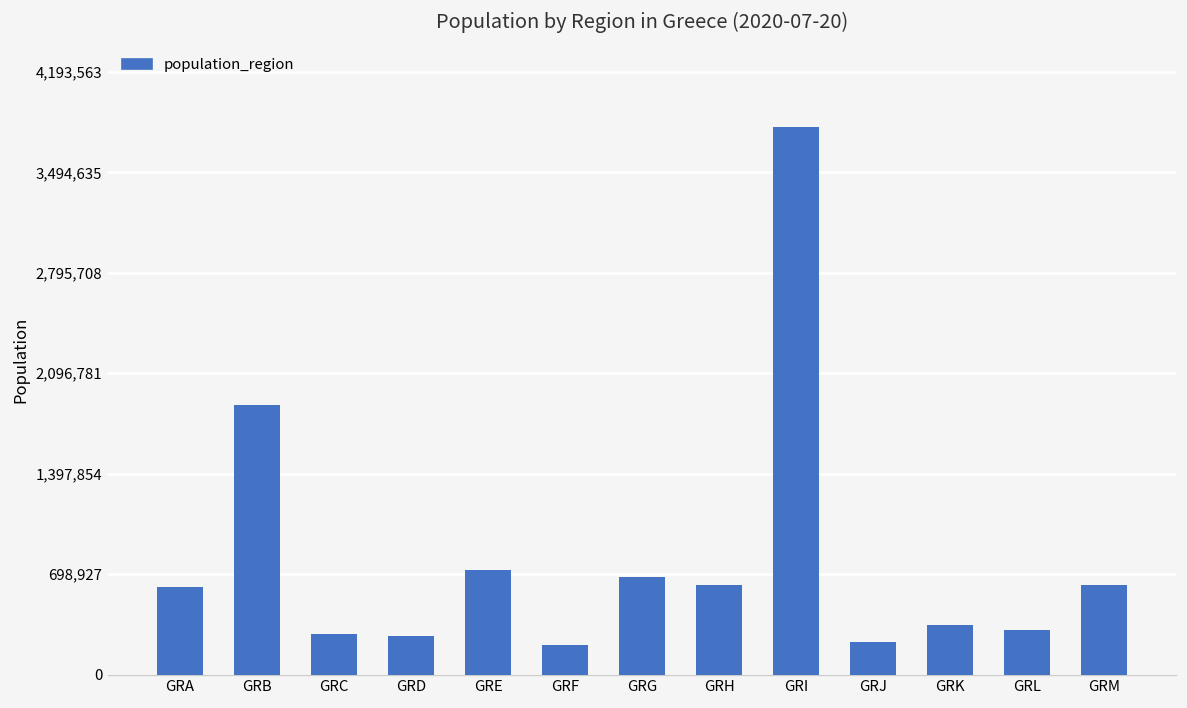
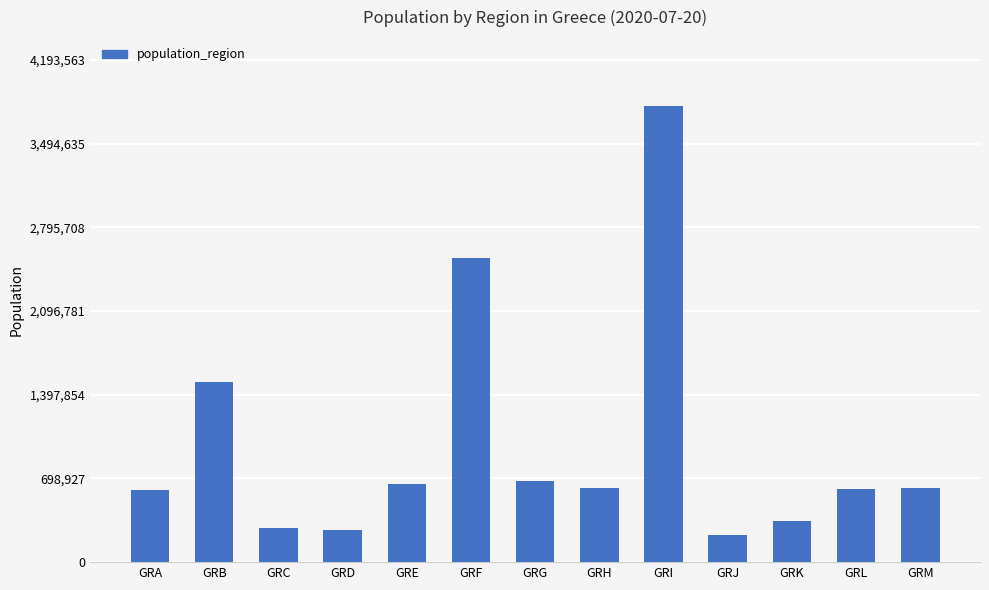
  {
    "GRA": "610,000",
-   "GRB": "1,870,000",
+   "GRB": "1,510,000",
    "GRC": "280,000",
    "GRD": "270,000",
-   "GRE": "730,000",
-   "GRF": "210,000",
+   "GRE": "660,000",
+   "GRF": "2,540,000",
    "GRG": "680,000",
    "GRH": "620,000",
    "GRI": "3,810,000",
    "GRJ": "230,000",
    "GRK": "340,000",
-   "GRL": "310,000",
+   "GRL": "610,000",
    "GRM": "620,000"
  }
